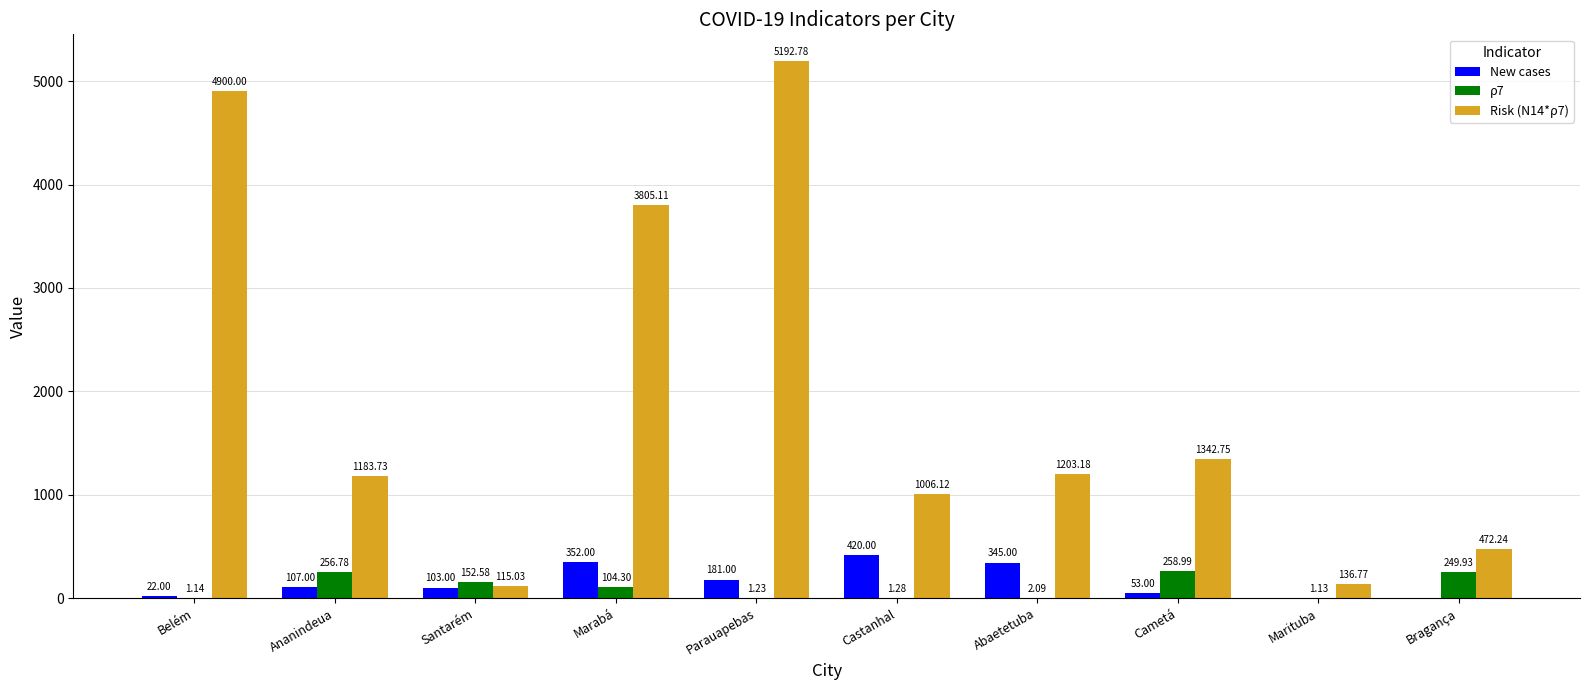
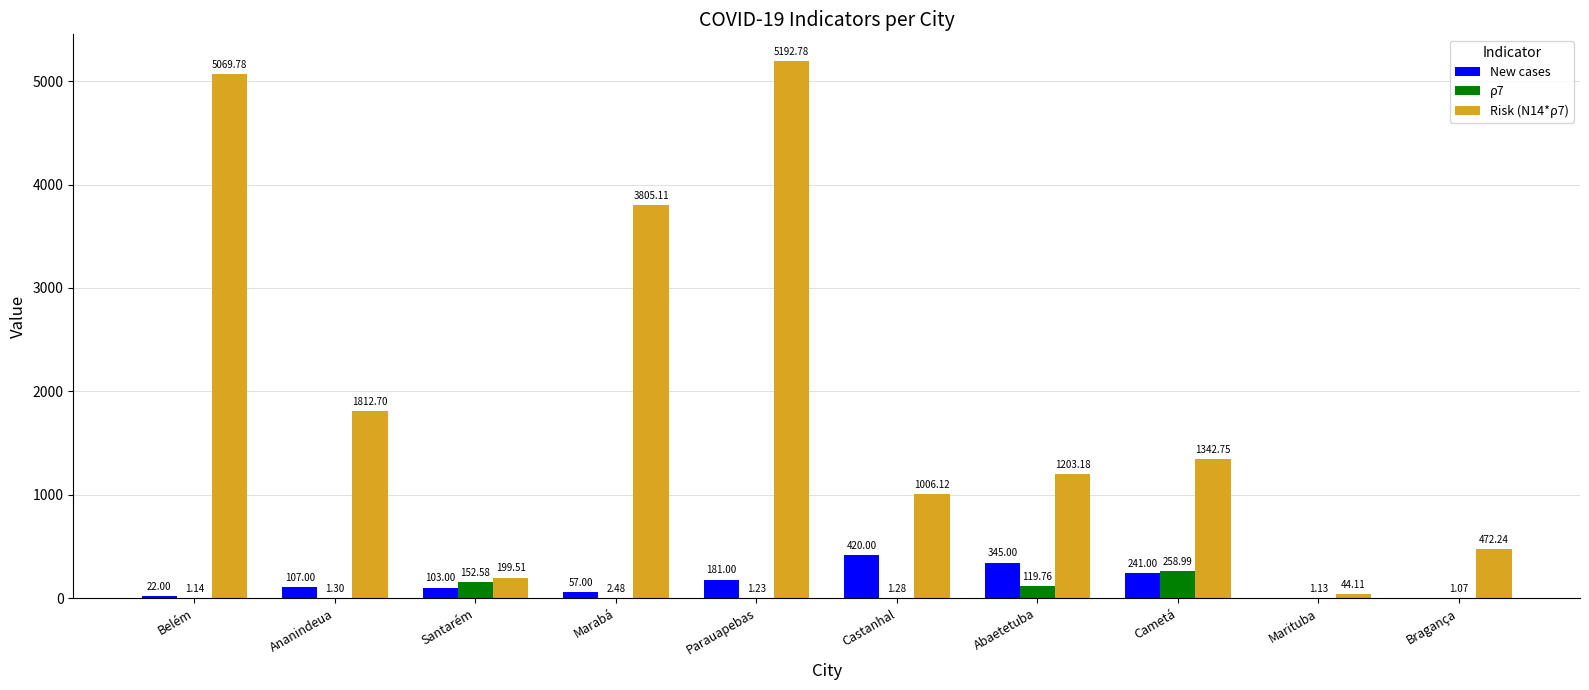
  {
    "New cases": {
      "Belém": 22.00,
      "Ananindeua": 107.00,
      "Santarém": 103.00,
-     "Marabá": 352.00,
+     "Marabá": 57.00,
      "Parauapebas": 181.00,
      "Castanhal": 420.00,
      "Abaetetuba": 345.00,
-     "Cametá": 53.00
+     "Cametá": 241.00
    },
    "ρ7": {
      "Belém": 1.14,
-     "Ananindeua": 256.78,
+     "Ananindeua": 1.30,
      "Santarém": 152.58,
-     "Marabá": 104.30,
+     "Marabá": 2.48,
      "Parauapebas": 1.23,
      "Castanhal": 1.28,
-     "Abaetetuba": 2.09,
+     "Abaetetuba": 119.76,
      "Cametá": 258.99,
      "Marituba": 1.13,
-     "Bragança": 249.93
+     "Bragança": 1.07
    },
    "Risk (N14*ρ7)": {
-     "Belém": 4900.00,
-     "Ananindeua": 1183.73,
-     "Santarém": 115.03,
+     "Belém": 5069.78,
+     "Ananindeua": 1812.70,
+     "Santarém": 199.51,
      "Marabá": 3805.11,
      "Parauapebas": 5192.78,
      "Castanhal": 1006.12,
      "Abaetetuba": 1203.18,
      "Cametá": 1342.75,
-     "Marituba": 136.77,
+     "Marituba": 44.11,
      "Bragança": 472.24
    }
  }
